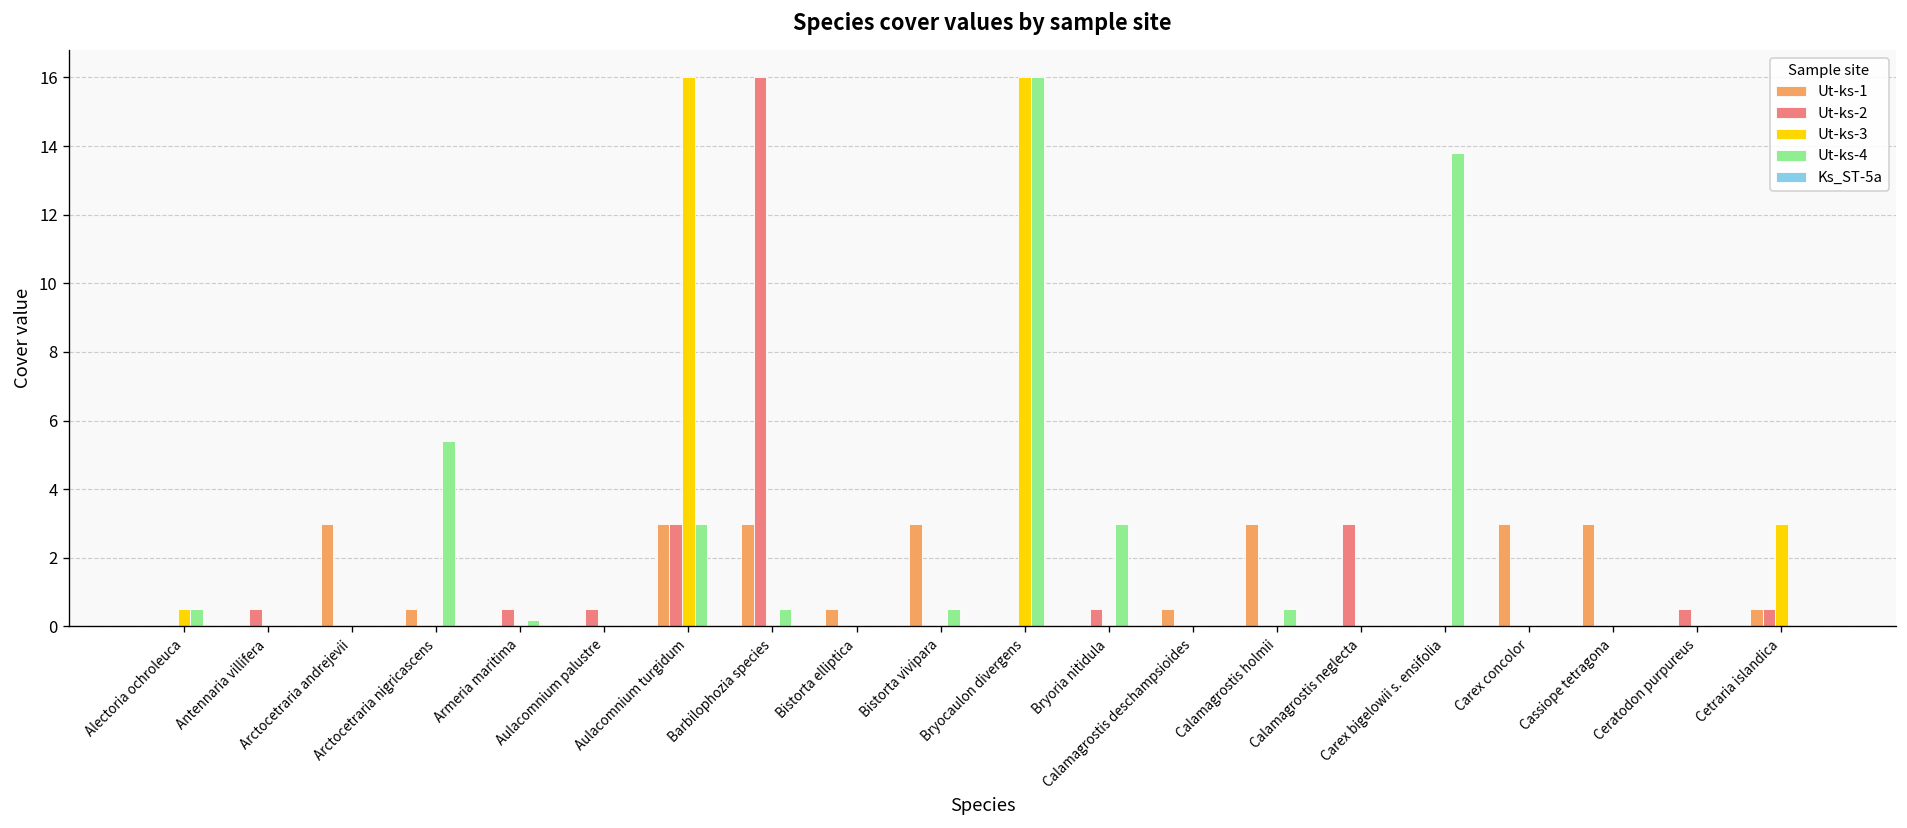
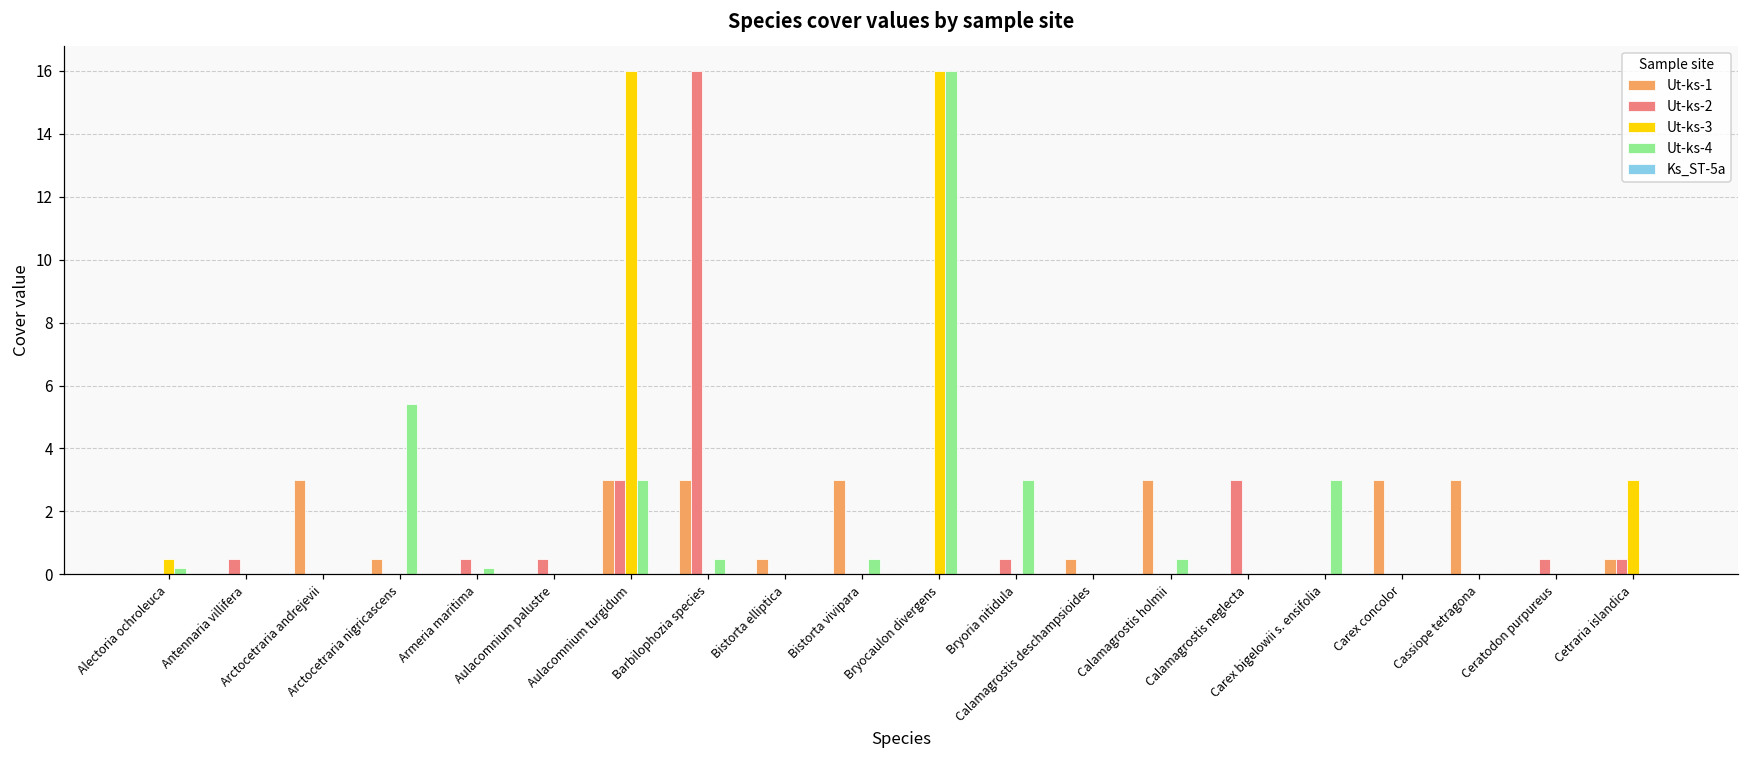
  {
    "Ut-ks-3": {
      "Alectoria ochroleuca": 0.5,
      "Antennaria villifera": 0.0,
      "Arctocetraria andrejevii": 0.0,
      "Arctocetraria nigricascens": 0.0,
      "Armeria maritima": 0.0,
      "Aulacomnium palustre": 0.0,
      "Aulacomnium turgidum": 16.0,
      "Barbilophozia species": 0.0,
      "Bistorta elliptica": 0.0,
      "Bistorta vivipara": 0.0,
      "Bryocaulon divergens": 16.0,
      "Bryoria nitidula": 0.0,
      "Calamagrostis deschampsioides": 0.0,
      "Calamagrostis holmii": 0.0,
      "Calamagrostis neglecta": 0.0,
      "Carex bigelowii s. ensifolia": 0.0,
      "Carex concolor": 0.0,
      "Cassiope tetragona": 0.0,
      "Ceratodon purpureus": 0.0,
      "Cetraria islandica": 3.0
    },
    "Ut-ks-4": {
-     "Alectoria ochroleuca": 0.5,
+     "Alectoria ochroleuca": 0.2,
      "Antennaria villifera": 0.0,
      "Arctocetraria andrejevii": 0.0,
      "Arctocetraria nigricascens": 5.4,
      "Armeria maritima": 0.2,
      "Aulacomnium palustre": 0.0,
      "Aulacomnium turgidum": 3.0,
      "Barbilophozia species": 0.5,
      "Bistorta elliptica": 0.0,
      "Bistorta vivipara": 0.5,
      "Bryocaulon divergens": 16.0,
      "Bryoria nitidula": 3.0,
      "Calamagrostis deschampsioides": 0.0,
      "Calamagrostis holmii": 0.5,
      "Calamagrostis neglecta": 0.0,
-     "Carex bigelowii s. ensifolia": 13.8,
+     "Carex bigelowii s. ensifolia": 3.0,
      "Carex concolor": 0.0,
      "Cassiope tetragona": 0.0,
      "Ceratodon purpureus": 0.0,
      "Cetraria islandica": 0.0
    },
    "Ks_ST-5a": {
      "Alectoria ochroleuca": 0.0,
      "Antennaria villifera": 0.0,
      "Arctocetraria andrejevii": 0.0,
      "Arctocetraria nigricascens": 0.0,
      "Armeria maritima": 0.0,
      "Aulacomnium palustre": 0.0,
      "Aulacomnium turgidum": 0.0,
      "Barbilophozia species": 0.0,
      "Bistorta elliptica": 0.0,
      "Bistorta vivipara": 0.0,
      "Bryocaulon divergens": 0.0,
      "Bryoria nitidula": 0.0,
      "Calamagrostis deschampsioides": 0.0,
      "Calamagrostis holmii": 0.0,
      "Calamagrostis neglecta": 0.0,
      "Carex bigelowii s. ensifolia": 0.0,
      "Carex concolor": 0.0,
      "Cassiope tetragona": 0.0,
      "Ceratodon purpureus": 0.0,
      "Cetraria islandica": 0.0
    }
  }
